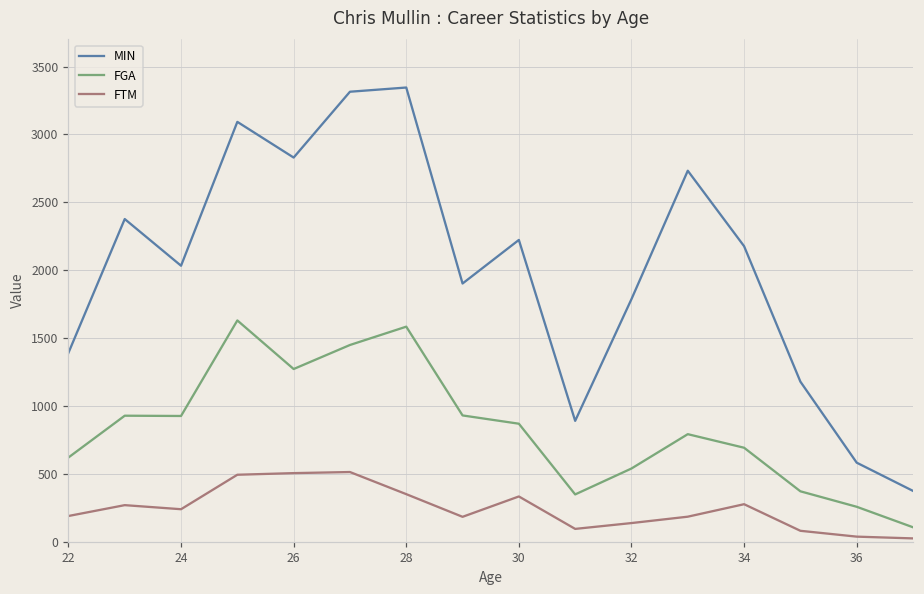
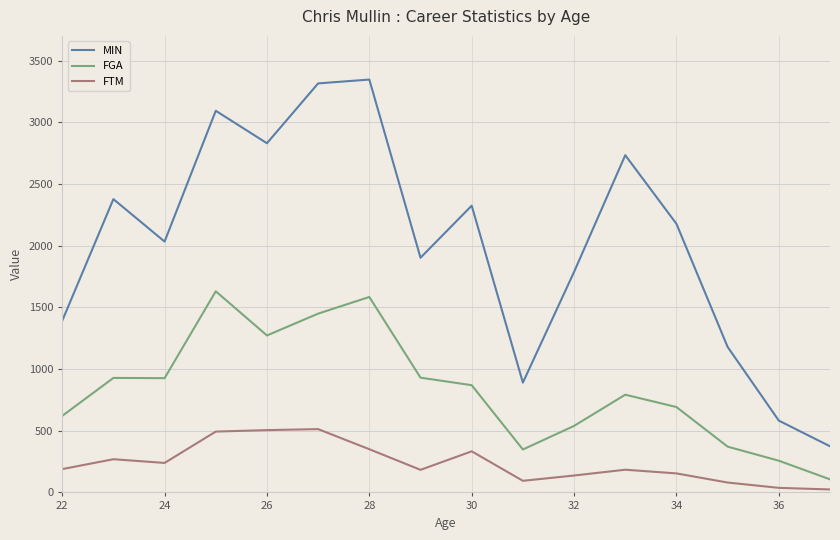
  {
    "MIN": {
      "22": 1390,
      "24": 2030,
      "26": 2830,
      "28": 3350,
-     "30": 2220,
+     "30": 2320,
      "32": 1790,
      "34": 2180,
      "36": 580
    },
    "FGA": {
      "22": 620,
      "24": 930,
      "26": 1270,
      "28": 1580,
      "30": 870,
      "32": 540,
      "34": 690,
      "36": 260
    },
    "FTM": {
      "22": 190,
      "24": 240,
      "26": 510,
      "28": 350,
      "30": 330,
      "32": 140,
-     "34": 280,
+     "34": 150,
      "36": 40
    }
  }
